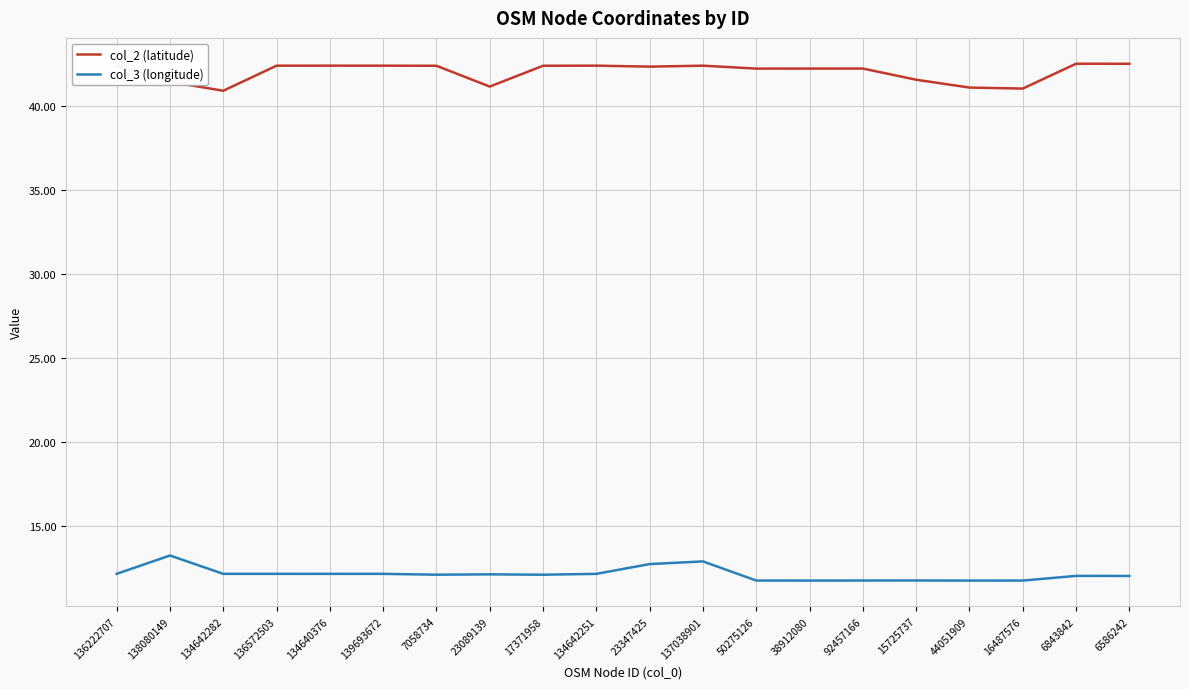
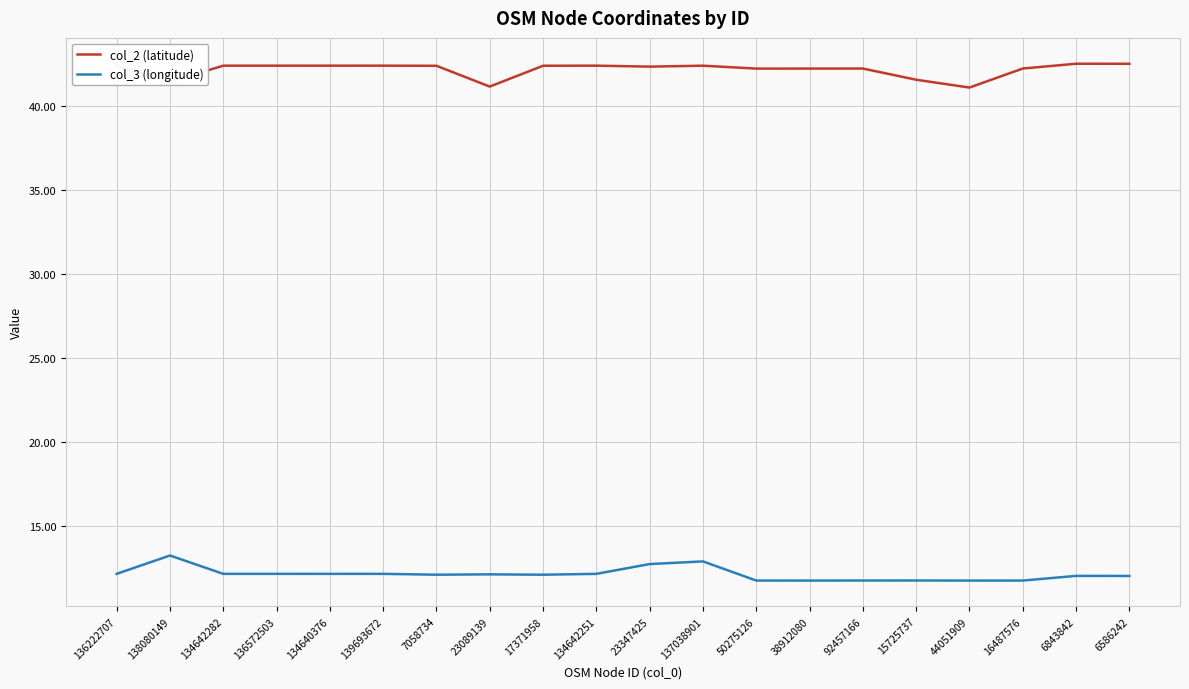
  {
    "col_2 (latitude)": {
-     "134642282": 40.9,
+     "134642282": 42.4,
      "136572503": 42.4,
      "134640376": 42.4,
      "139693672": 42.4,
      "7058734": 42.4,
      "23089139": 41.2,
      "17371958": 42.4,
      "134642251": 42.4,
      "23347425": 42.4,
      "137038901": 42.4,
      "50275126": 42.3,
      "38912080": 42.3,
      "92457166": 42.3,
      "15725737": 41.6,
      "44051909": 41.1,
-     "16487576": 41.1,
+     "16487576": 42.3,
      "6843842": 42.5,
      "6586242": 42.5
    },
    "col_3 (longitude)": {
      "136222707": 12.2,
      "138080149": 13.2,
      "134642282": 12.2,
      "136572503": 12.2,
      "134640376": 12.2,
      "139693672": 12.2,
      "7058734": 12.1,
      "23089139": 12.1,
      "17371958": 12.1,
      "134642251": 12.2,
      "23347425": 12.7,
      "137038901": 12.9,
      "50275126": 11.8,
      "38912080": 11.8,
      "92457166": 11.8,
      "15725737": 11.8,
      "44051909": 11.8,
      "16487576": 11.8,
      "6843842": 12.0,
      "6586242": 12.0
    }
  }
